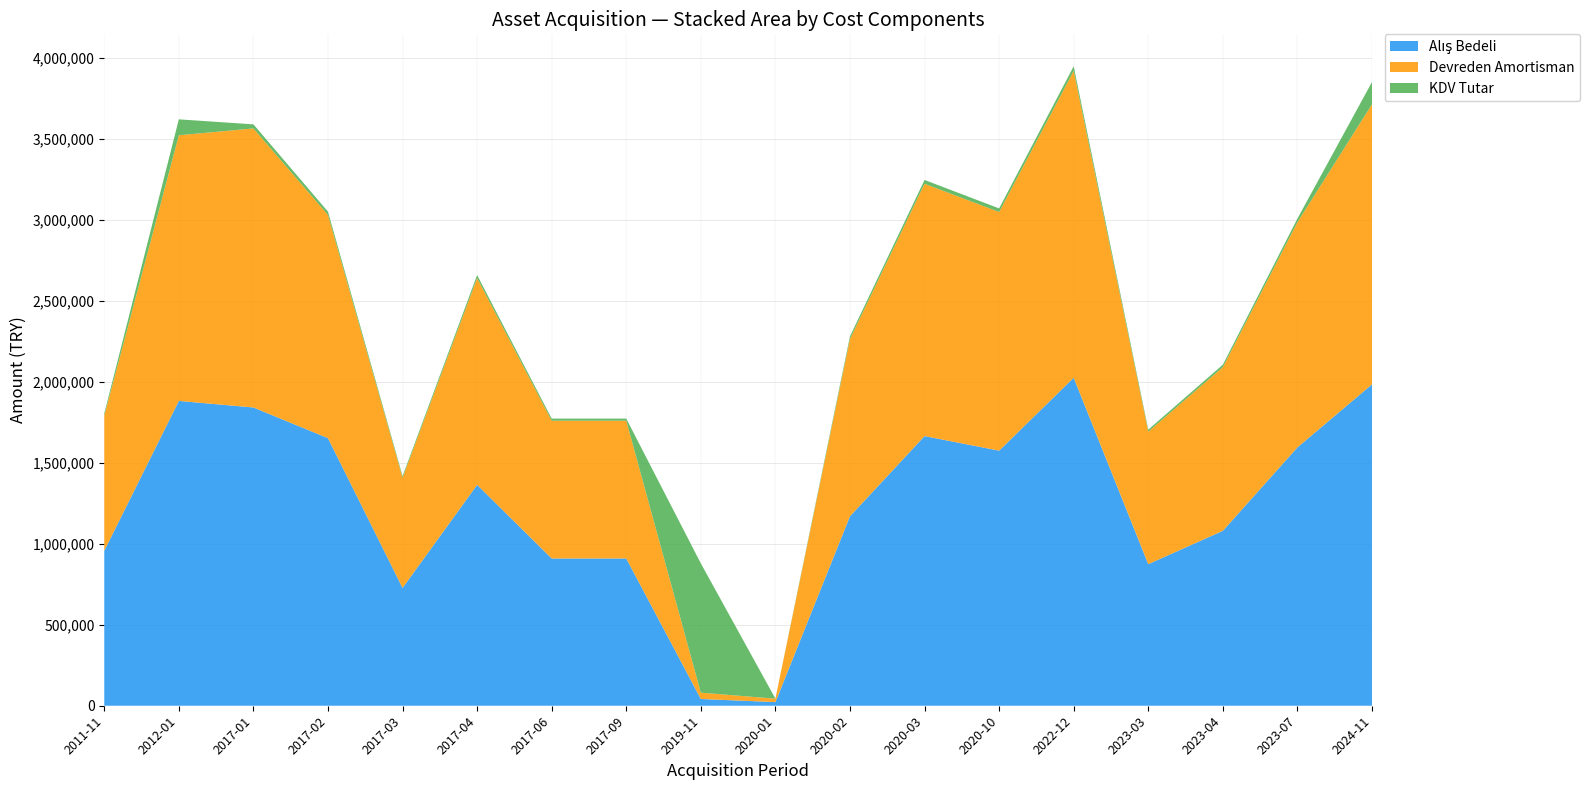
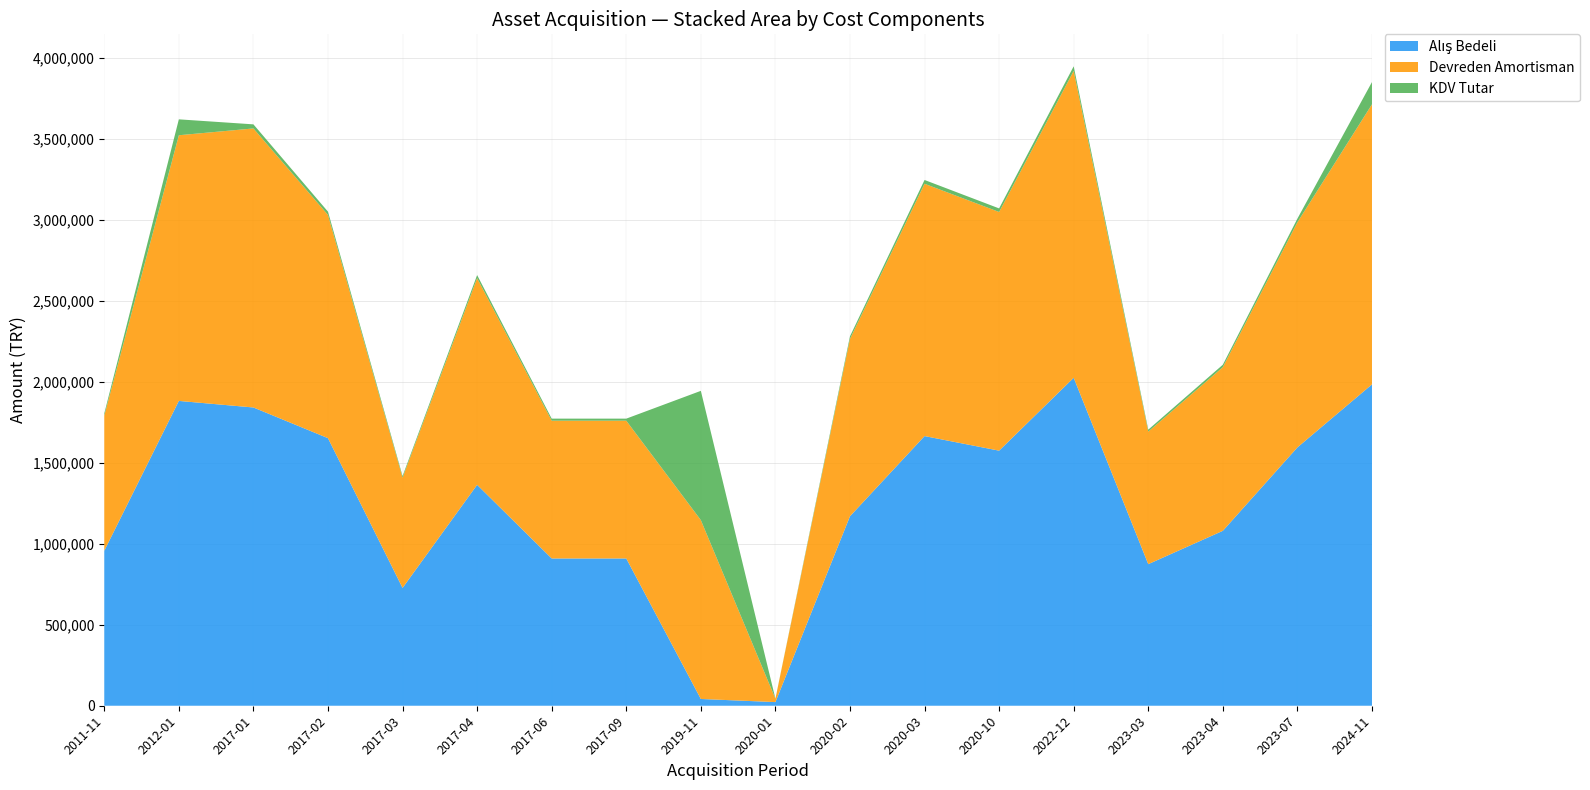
  {
    "Alış Bedeli": {
      "2011-11": "960,000",
      "2012-01": "1,880,000",
      "2017-01": "1,840,000",
      "2017-02": "1,650,000",
      "2017-03": "730,000",
      "2017-04": "1,360,000",
      "2017-06": "910,000",
      "2017-09": "910,000",
      "2019-11": "40,000",
      "2020-01": "20,000",
      "2020-02": "1,170,000",
      "2020-03": "1,660,000",
      "2020-10": "1,570,000",
      "2022-12": "2,020,000",
      "2023-03": "870,000",
      "2023-04": "1,080,000",
      "2023-07": "1,590,000",
      "2024-11": "1,980,000"
    },
    "Devreden Amortisman": {
      "2012-01": "1,640,000",
      "2017-01": "1,720,000",
      "2017-02": "1,380,000",
      "2017-04": "1,280,000",
-     "2019-11": "40,000",
+     "2019-11": "1,100,000",
      "2020-02": "1,090,000",
      "2020-03": "1,560,000",
      "2020-10": "1,470,000",
      "2022-12": "1,890,000",
      "2023-07": "1,390,000",
      "2024-11": "1,730,000"
    },
    "KDV Tutar": {
      "2012-01": "100,000",
      "2017-01": "30,000",
      "2017-02": "20,000",
      "2017-04": "20,000",
      "2019-11": "800,000",
      "2020-02": "20,000",
      "2020-03": "20,000",
      "2020-10": "20,000",
      "2022-12": "30,000",
      "2023-07": "20,000",
      "2024-11": "140,000"
    }
  }
